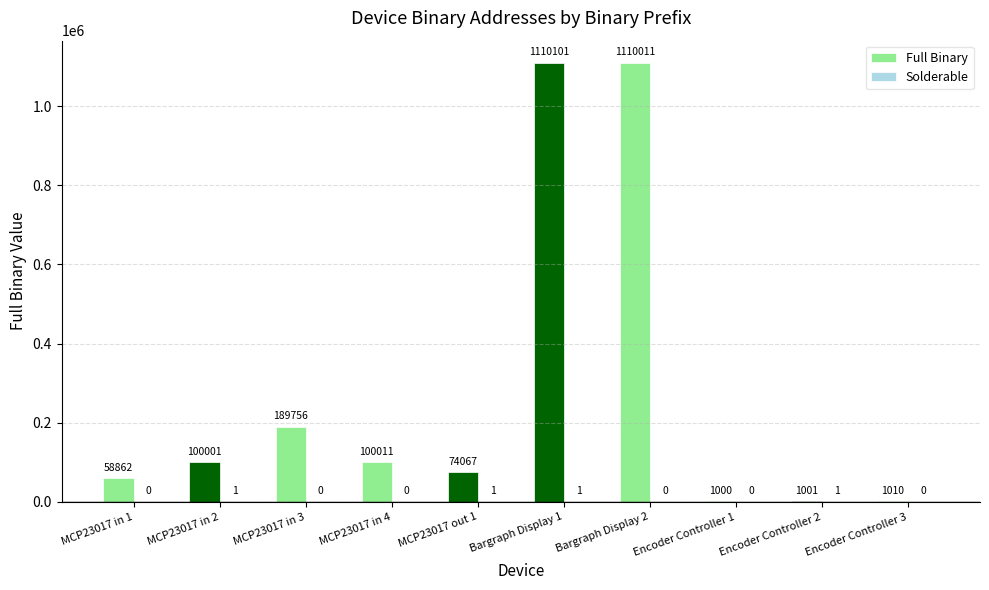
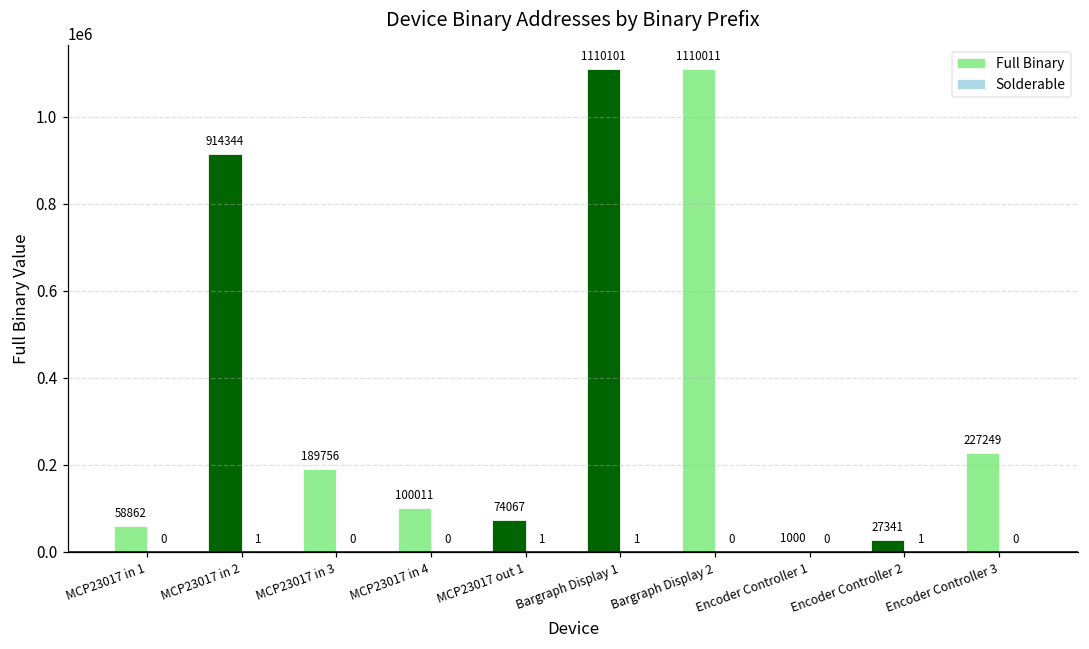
  {
    "Full Binary": {
      "MCP23017 in 1": 58862,
-     "MCP23017 in 2": 100001,
+     "MCP23017 in 2": 914344,
      "MCP23017 in 3": 189756,
      "MCP23017 in 4": 100011,
      "MCP23017 out 1": 74067,
      "Bargraph Display 1": 1110101,
      "Bargraph Display 2": 1110011,
      "Encoder Controller 1": 1000,
-     "Encoder Controller 2": 1001,
-     "Encoder Controller 3": 1010
+     "Encoder Controller 2": 27341,
+     "Encoder Controller 3": 227249
    },
    "Solderable": {
      "MCP23017 in 1": 0,
      "MCP23017 in 2": 1,
      "MCP23017 in 3": 0,
      "MCP23017 in 4": 0,
      "MCP23017 out 1": 1,
      "Bargraph Display 1": 1,
      "Bargraph Display 2": 0,
      "Encoder Controller 1": 0,
      "Encoder Controller 2": 1,
      "Encoder Controller 3": 0
    }
  }
